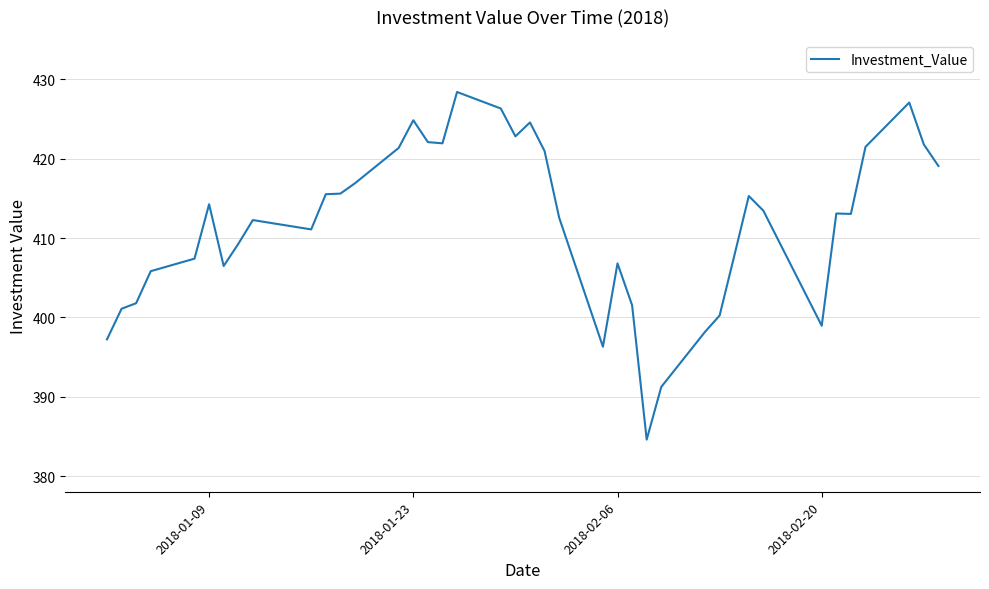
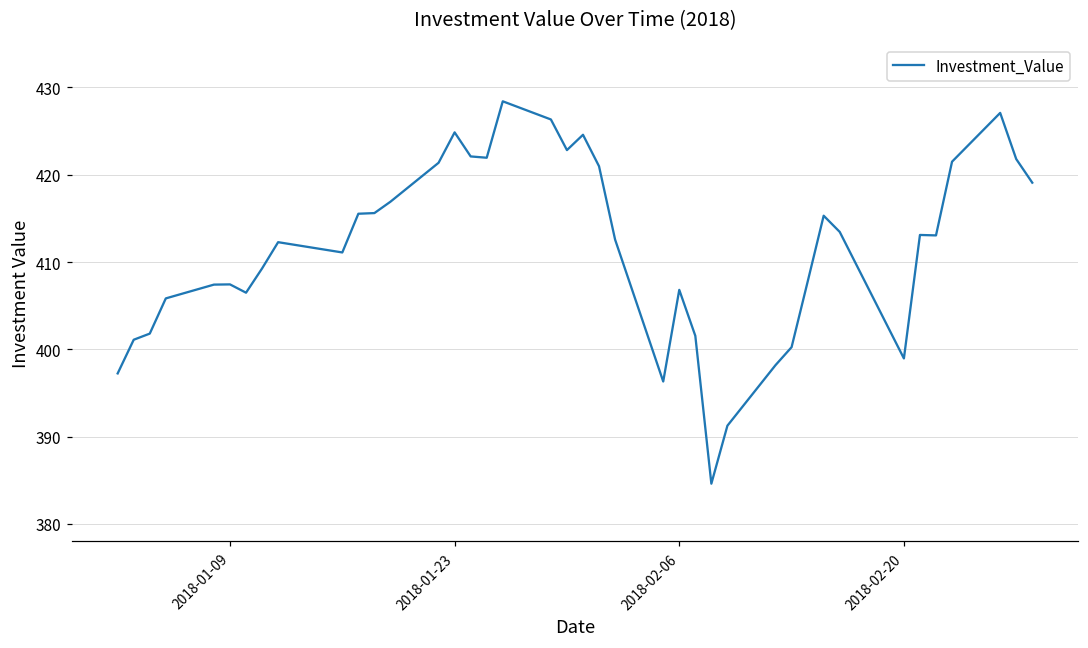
  {
-   "2018-01-09": 414,
+   "2018-01-09": 407,
    "2018-01-23": 425,
    "2018-02-06": 407,
    "2018-02-20": 399
  }
